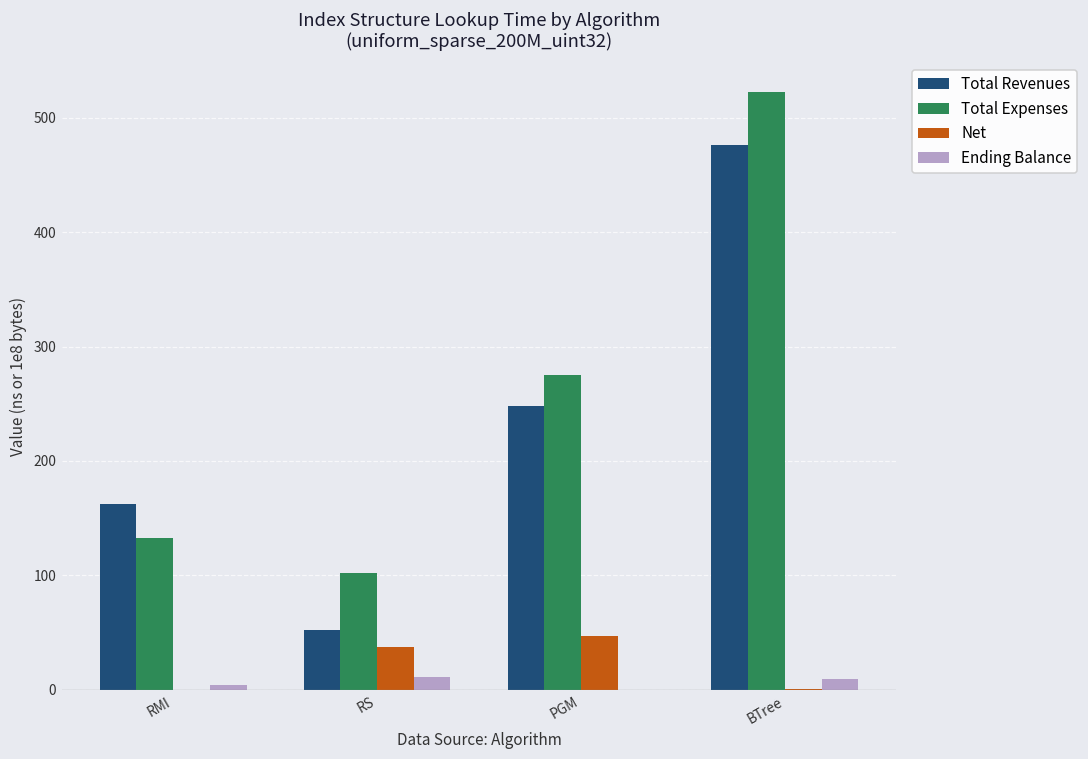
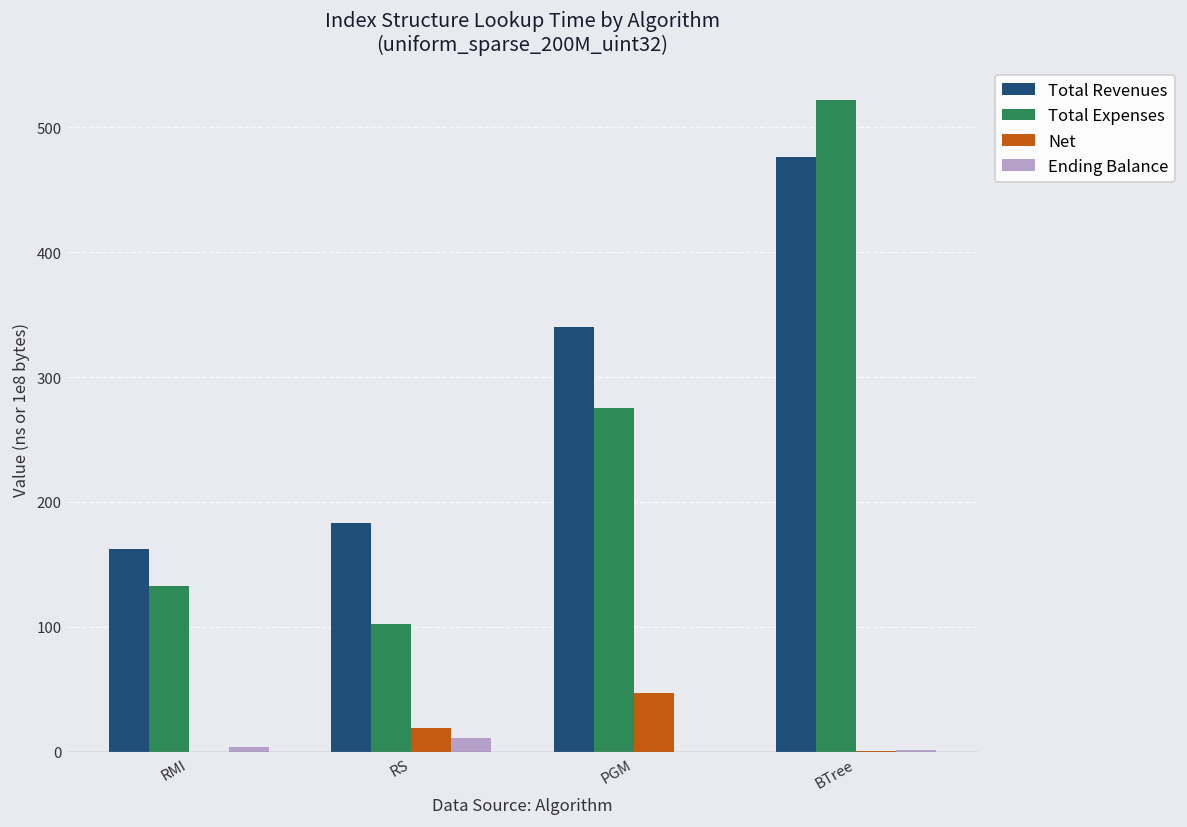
  {
    "Total Revenues": {
      "RMI": 162,
-     "RS": 52,
-     "PGM": 248,
+     "RS": 183,
+     "PGM": 340,
      "BTree": 476
    },
    "Total Expenses": {
      "RMI": 133,
      "RS": 102,
      "PGM": 275,
      "BTree": 522
    },
    "Net": {
      "RMI": 0,
-     "RS": 37,
+     "RS": 19,
      "PGM": 47
    },
    "Ending Balance": {
      "RMI": 4,
      "RS": 11,
-     "BTree": 9
+     "BTree": 1
    }
  }
